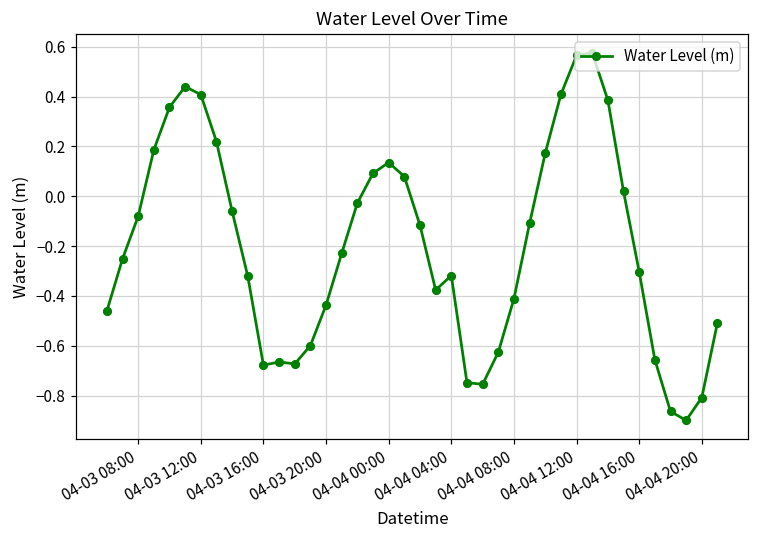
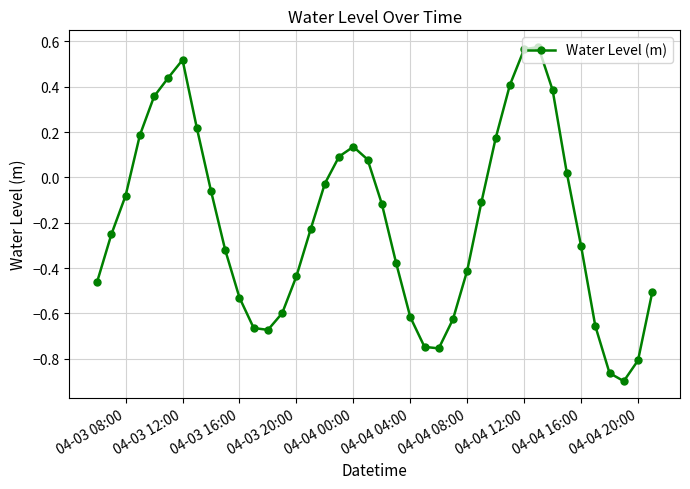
  {
    "04-03 08:00": -0.08,
-   "04-03 12:00": 0.41,
-   "04-03 16:00": -0.68,
+   "04-03 12:00": 0.52,
+   "04-03 16:00": -0.53,
    "04-03 20:00": -0.44,
    "04-04 00:00": 0.14,
-   "04-04 04:00": -0.32,
+   "04-04 04:00": -0.62,
    "04-04 08:00": -0.41,
    "04-04 16:00": -0.30,
    "04-04 20:00": -0.81
  }
